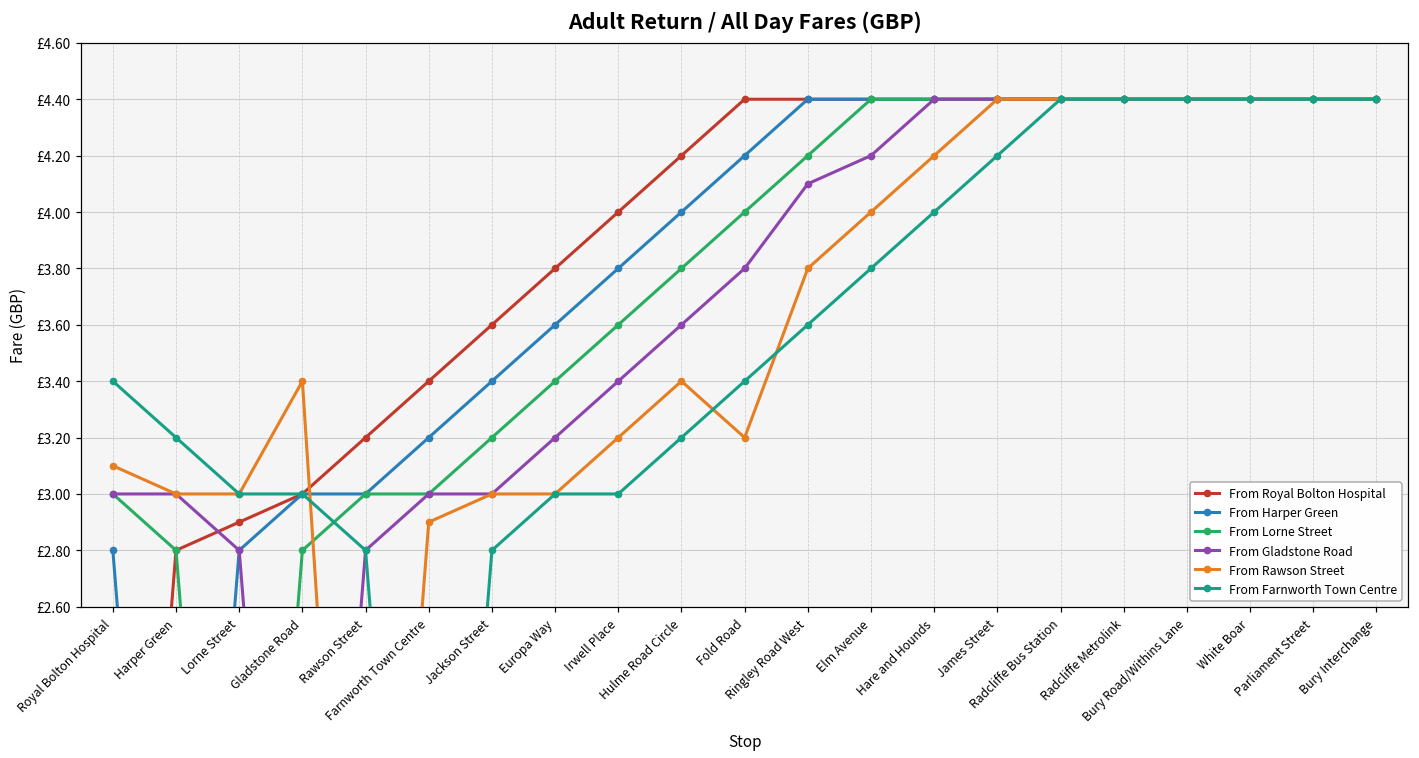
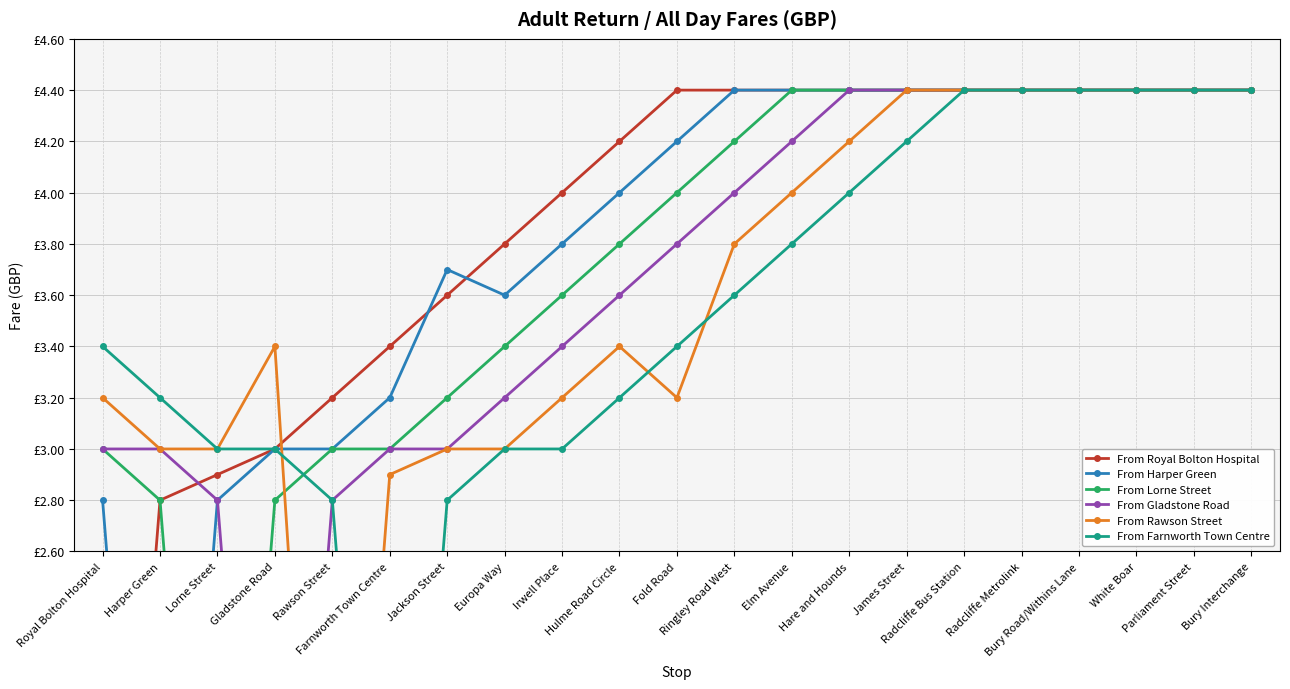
  {
    "From Royal Bolton Hospital": {
      "Lorne Street": "£2.9",
      "Rawson Street": "£3.2",
      "Farnworth Town Centre": "£3.4",
      "Jackson Street": "£3.6",
      "Europa Way": "£3.8",
      "Irwell Place": "£4.0",
      "Hulme Road Circle": "£4.2",
      "Fold Road": "£4.4"
    },
    "From Harper Green": {
      "Royal Bolton Hospital": "£2.8",
      "Farnworth Town Centre": "£3.2",
-     "Jackson Street": "£3.4",
+     "Jackson Street": "£3.7",
      "Europa Way": "£3.6",
      "Irwell Place": "£3.8",
      "Hulme Road Circle": "£4.0",
      "Fold Road": "£4.2"
    },
    "From Gladstone Road": {
      "Europa Way": "£3.2",
      "Irwell Place": "£3.4",
      "Hulme Road Circle": "£3.6",
      "Fold Road": "£3.8",
-     "Ringley Road West": "£4.1",
+     "Ringley Road West": "£4.0",
      "Elm Avenue": "£4.2"
    },
    "From Rawson Street": {
-     "Royal Bolton Hospital": "£3.1",
+     "Royal Bolton Hospital": "£3.2",
      "Gladstone Road": "£3.4",
      "Farnworth Town Centre": "£2.9",
      "Irwell Place": "£3.2",
      "Hulme Road Circle": "£3.4",
      "Fold Road": "£3.2",
      "Ringley Road West": "£3.8",
      "Elm Avenue": "£4.0",
      "Hare and Hounds": "£4.2"
    }
  }
